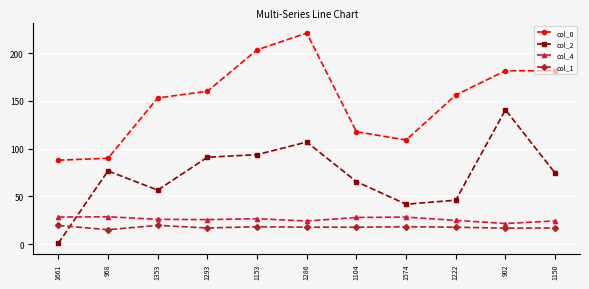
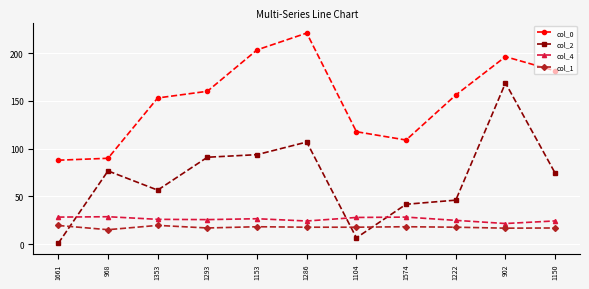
  {
    "col_0": {
      "1661": 90,
      "968": 90,
      "1353": 150,
      "1293": 160,
      "1153": 200,
      "1286": 220,
      "1104": 120,
      "1574": 110,
      "1222": 160,
-     "902": 180
+     "902": 200
    },
    "col_2": {
      "1661": 0,
      "968": 80,
      "1353": 60,
      "1293": 90,
      "1153": 90,
      "1286": 110,
-     "1104": 70,
+     "1104": 10,
      "1574": 40,
      "1222": 50,
-     "902": 140,
+     "902": 170,
      "1150": 70
    }
  }
